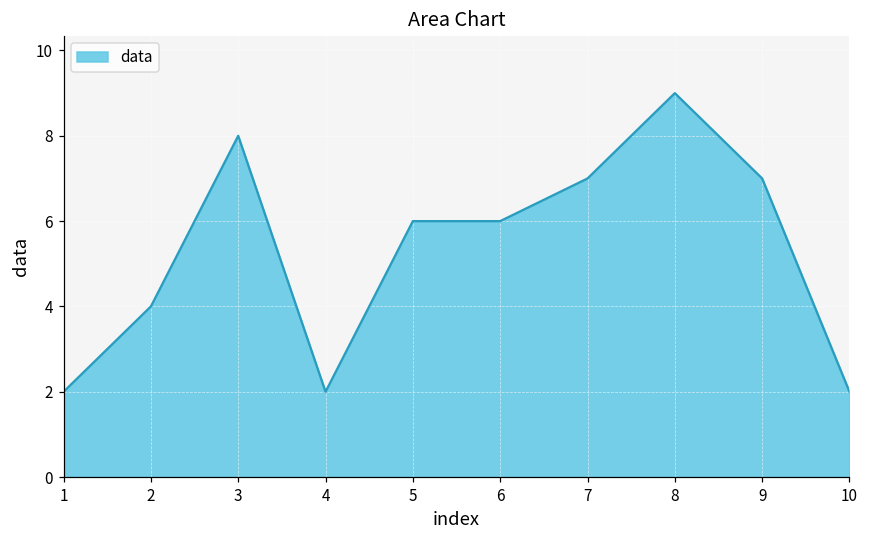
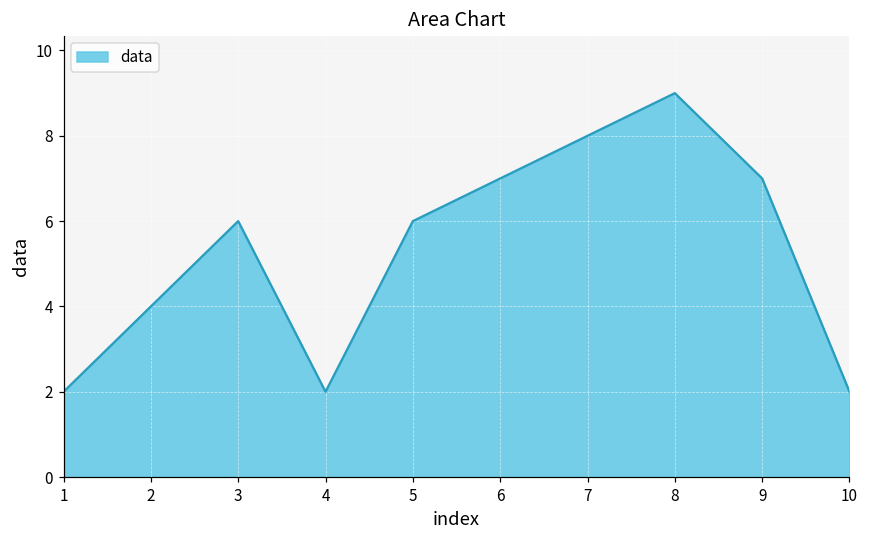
  {
    "1": 2,
    "2": 4,
-   "3": 8,
+   "3": 6,
    "4": 2,
    "5": 6,
-   "6": 6,
-   "7": 7,
+   "6": 7,
+   "7": 8,
    "8": 9,
    "9": 7,
    "10": 2
  }
